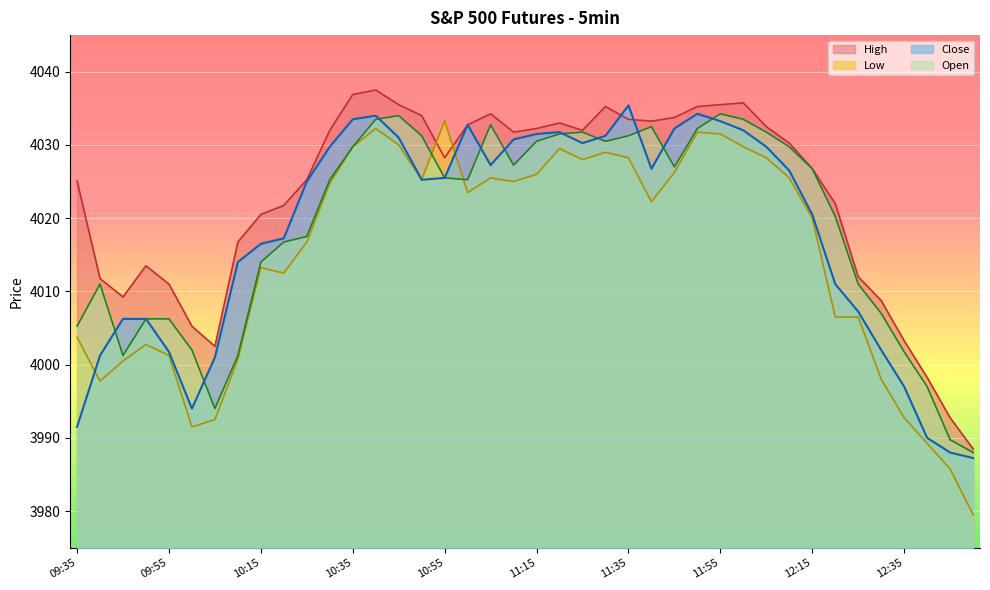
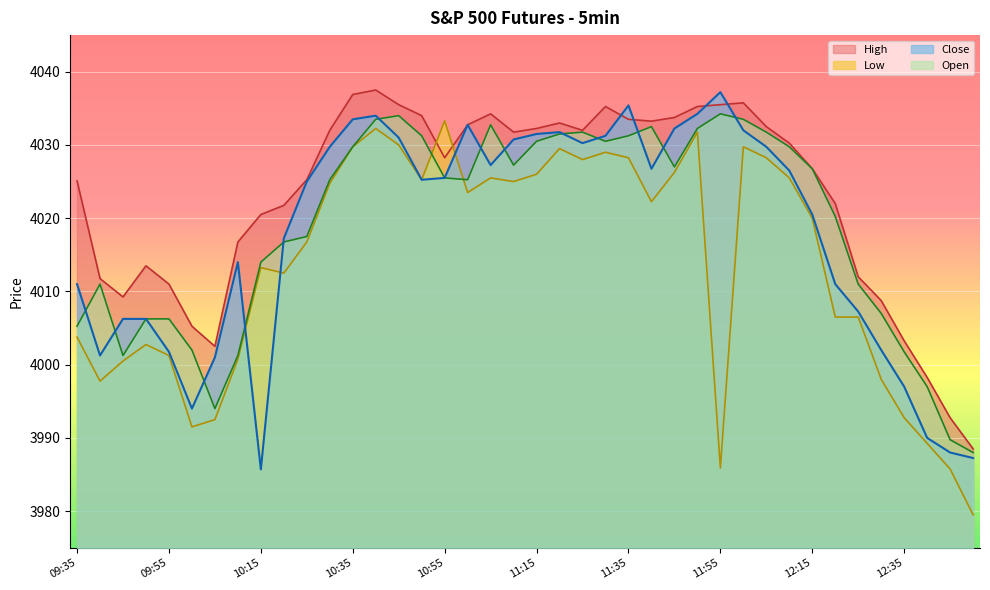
  {
    "High": {
      "09:35": 4025,
      "09:55": 4011,
      "10:15": 4021,
      "10:35": 4037,
      "10:55": 4028,
      "11:15": 4032,
      "11:35": 4034,
      "11:55": 4036,
      "12:35": 4003
    },
    "Low": {
      "09:35": 4004,
      "09:55": 4001,
      "10:15": 4013,
      "10:55": 4033,
      "11:15": 4026,
      "11:35": 4028,
-     "11:55": 4032,
+     "11:55": 3986,
      "12:15": 4020,
      "12:35": 3993
    },
    "Close": {
-     "09:35": 3992,
+     "09:35": 4011,
      "09:55": 4002,
-     "10:15": 4017,
+     "10:15": 3986,
      "10:35": 4034,
      "11:15": 4032,
      "11:35": 4035,
-     "11:55": 4033,
+     "11:55": 4037,
      "12:15": 4021,
      "12:35": 3997
    },
    "Open": {
      "09:35": 4005,
      "09:55": 4006,
      "10:15": 4014,
      "11:15": 4031,
      "11:35": 4031,
      "11:55": 4034,
      "12:35": 4002
    }
  }
